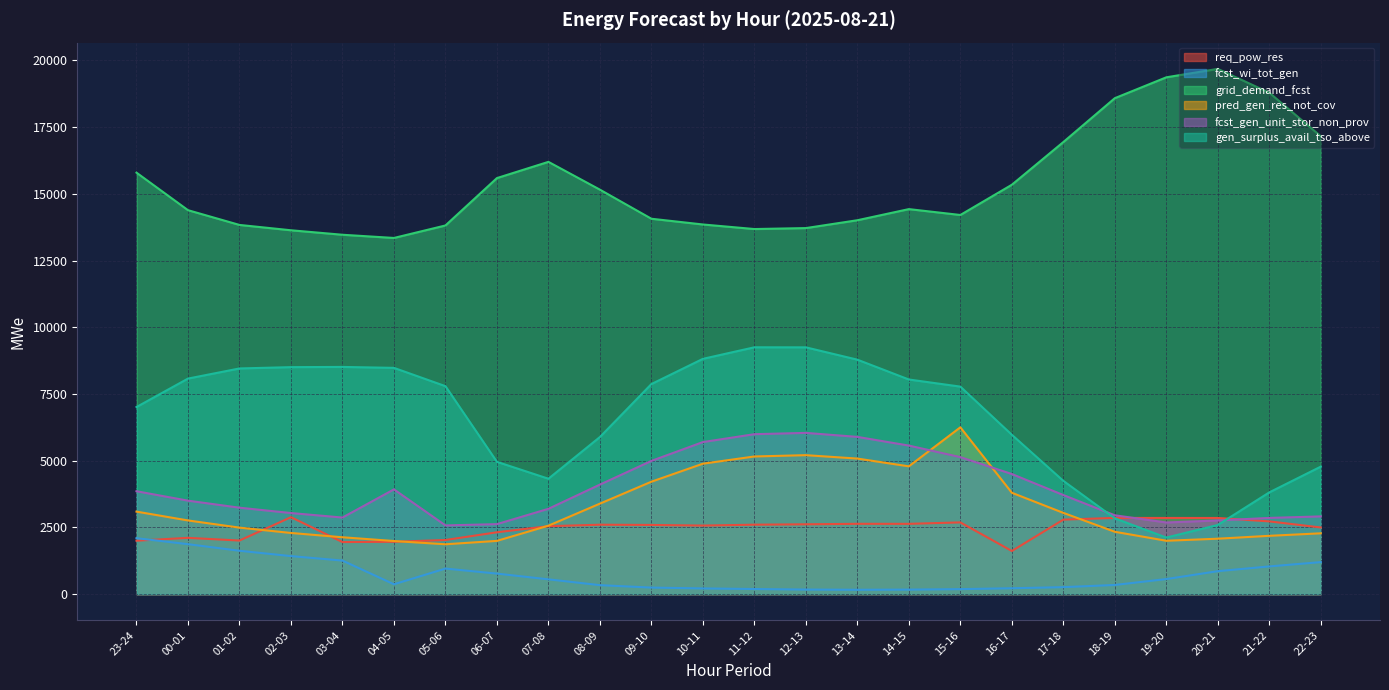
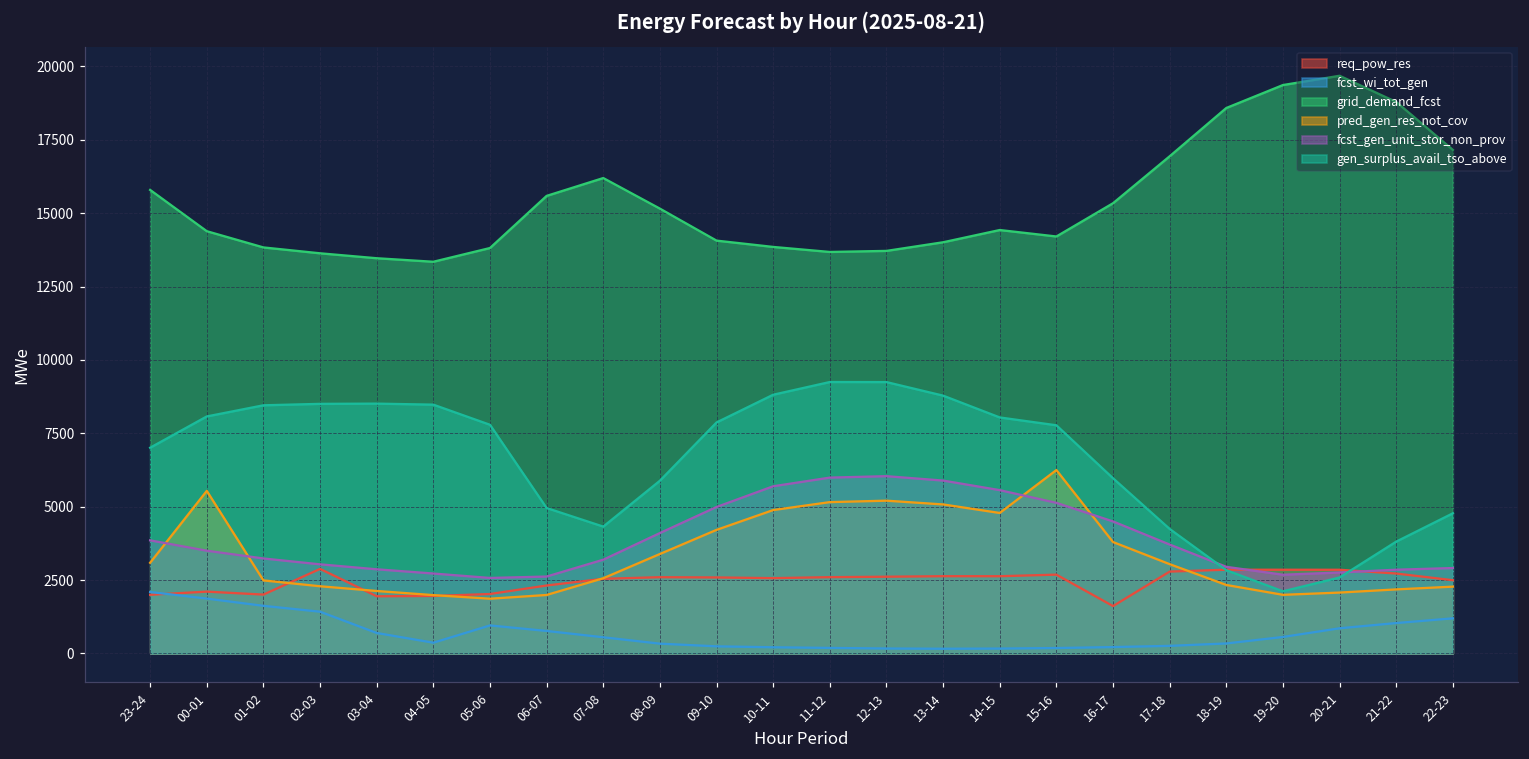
  {
    "req_pow_res": {
      "00-01": 2100,
      "01-02": 2000,
      "02-03": 2900,
      "03-04": 1900,
      "05-06": 2000,
      "06-07": 2300,
      "08-09": 2600,
      "09-10": 2600,
      "10-11": 2600,
      "11-12": 2600,
      "12-13": 2600,
      "13-14": 2600,
      "14-15": 2600,
      "15-16": 2700,
      "16-17": 1600,
      "17-18": 2800,
      "19-20": 2900,
      "21-22": 2700,
      "22-23": 2500
    },
    "fcst_wi_tot_gen": {
      "00-01": 1900,
      "01-02": 1600,
      "02-03": 1400,
-     "03-04": 1300,
+     "03-04": 700,
      "04-05": 400,
      "05-06": 1000,
      "06-07": 800,
      "07-08": 600,
      "08-09": 300,
      "09-10": 200,
      "10-11": 200,
      "11-12": 200,
      "12-13": 200,
      "13-14": 200,
      "14-15": 200,
      "15-16": 200,
      "16-17": 200,
      "17-18": 300,
      "18-19": 300,
      "19-20": 600,
      "20-21": 900,
      "21-22": 1000,
      "22-23": 1200
    },
    "pred_gen_res_not_cov": {
      "23-24": 3100,
-     "00-01": 2800,
+     "00-01": 5500,
      "01-02": 2500,
      "02-03": 2300,
      "03-04": 2100,
      "05-06": 1900,
      "06-07": 2000,
      "08-09": 3400,
      "09-10": 4200,
      "10-11": 4900,
      "11-12": 5200,
      "12-13": 5200,
      "13-14": 5100,
      "14-15": 4800,
      "15-16": 6200,
      "16-17": 3800,
      "17-18": 3000,
      "18-19": 2300,
      "19-20": 2000,
      "20-21": 2100,
      "21-22": 2200,
      "22-23": 2300
    },
    "fcst_gen_unit_stor_non_prov": {
      "23-24": 3900,
      "00-01": 3500,
      "01-02": 3200,
      "02-03": 3000,
      "03-04": 2900,
-     "04-05": 3900,
+     "04-05": 2700,
      "05-06": 2600,
      "06-07": 2600,
      "07-08": 3200,
      "08-09": 4100,
      "09-10": 5000,
      "10-11": 5700,
      "11-12": 6000,
      "12-13": 6000,
      "13-14": 5900,
      "14-15": 5600,
      "15-16": 5100,
      "16-17": 4500,
      "17-18": 3700,
      "18-19": 3000,
      "19-20": 2700,
      "21-22": 2900,
      "22-23": 2900
    }
  }
